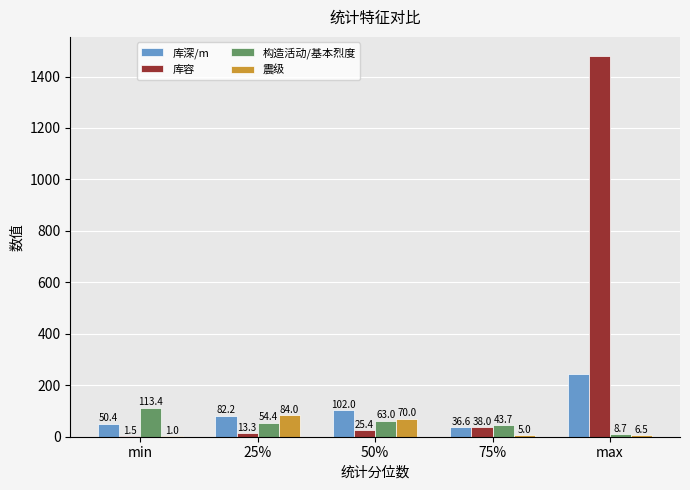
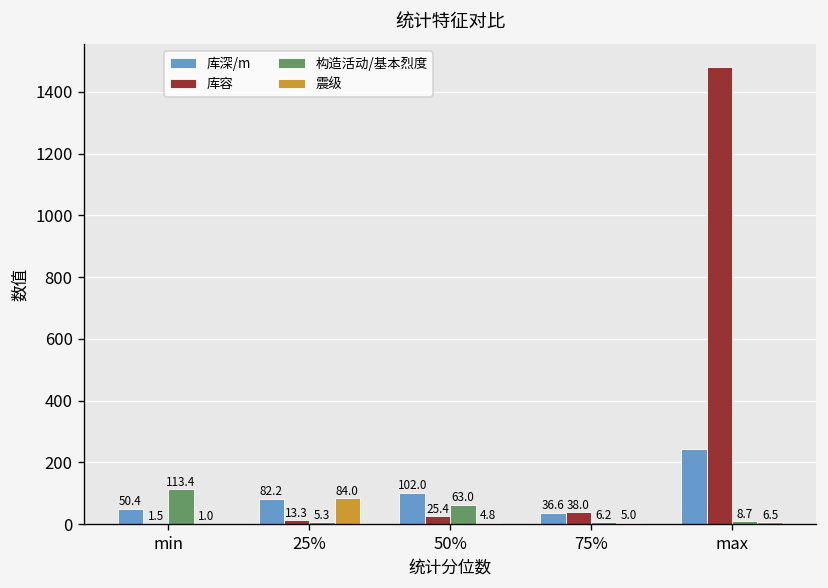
  {
    "库深/m": {
      "min": 50.4,
      "25%": 82.2,
      "50%": 102.0,
      "75%": 36.6
    },
    "库容": {
      "min": 1.5,
      "25%": 13.3,
      "50%": 25.4,
      "75%": 38.0
    },
    "构造活动/基本烈度": {
      "min": 113.4,
-     "25%": 54.4,
+     "25%": 5.3,
      "50%": 63.0,
-     "75%": 43.7,
+     "75%": 6.2,
      "max": 8.7
    },
    "震级": {
      "min": 1.0,
      "25%": 84.0,
-     "50%": 70.0,
+     "50%": 4.8,
      "75%": 5.0,
      "max": 6.5
    }
  }
